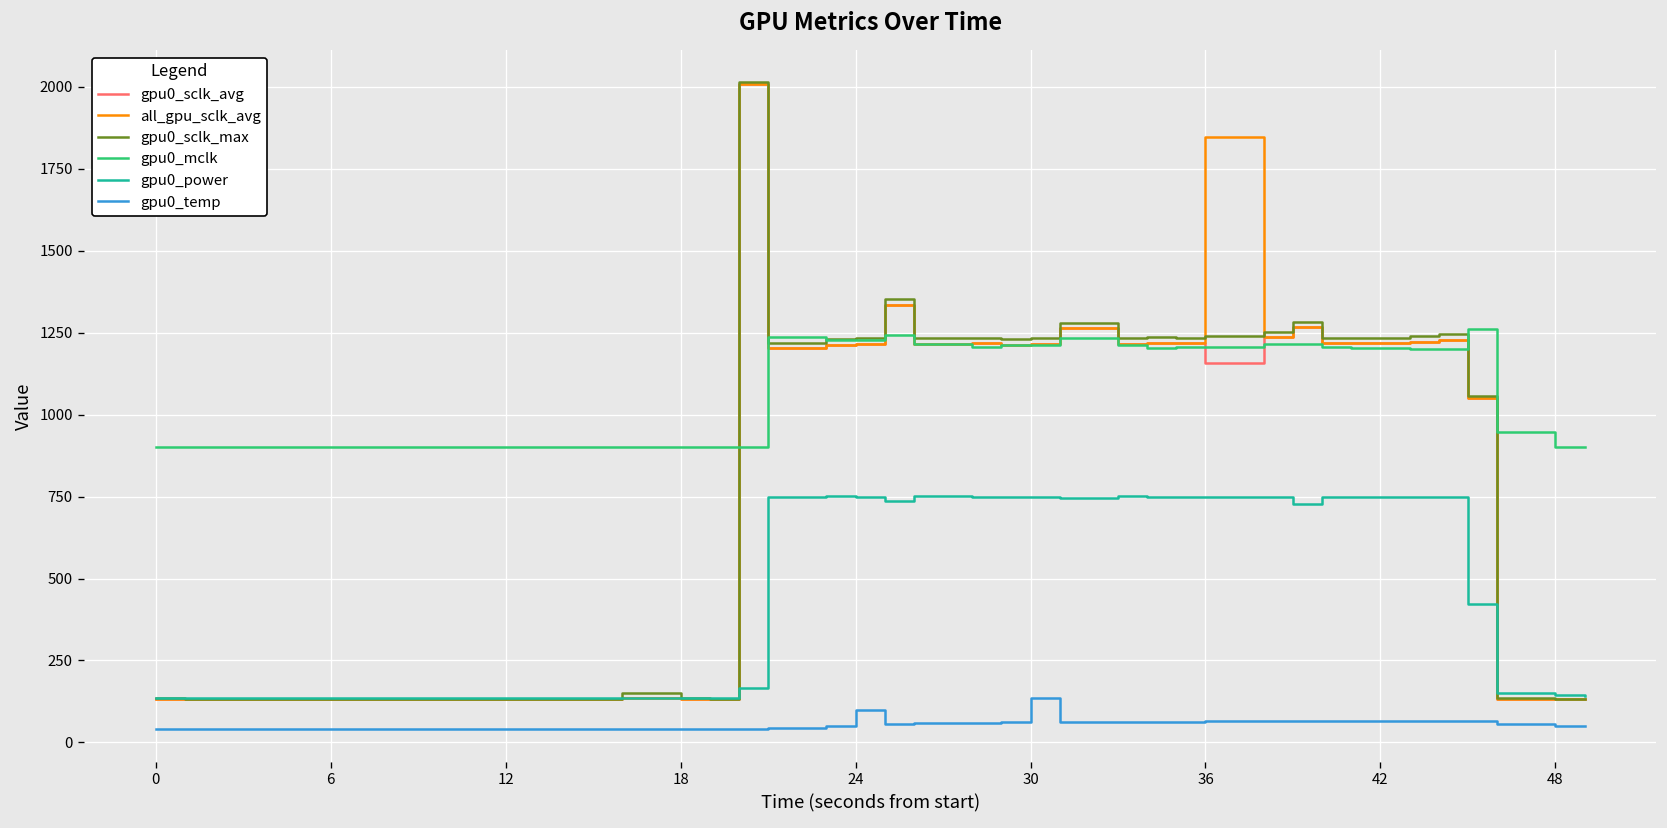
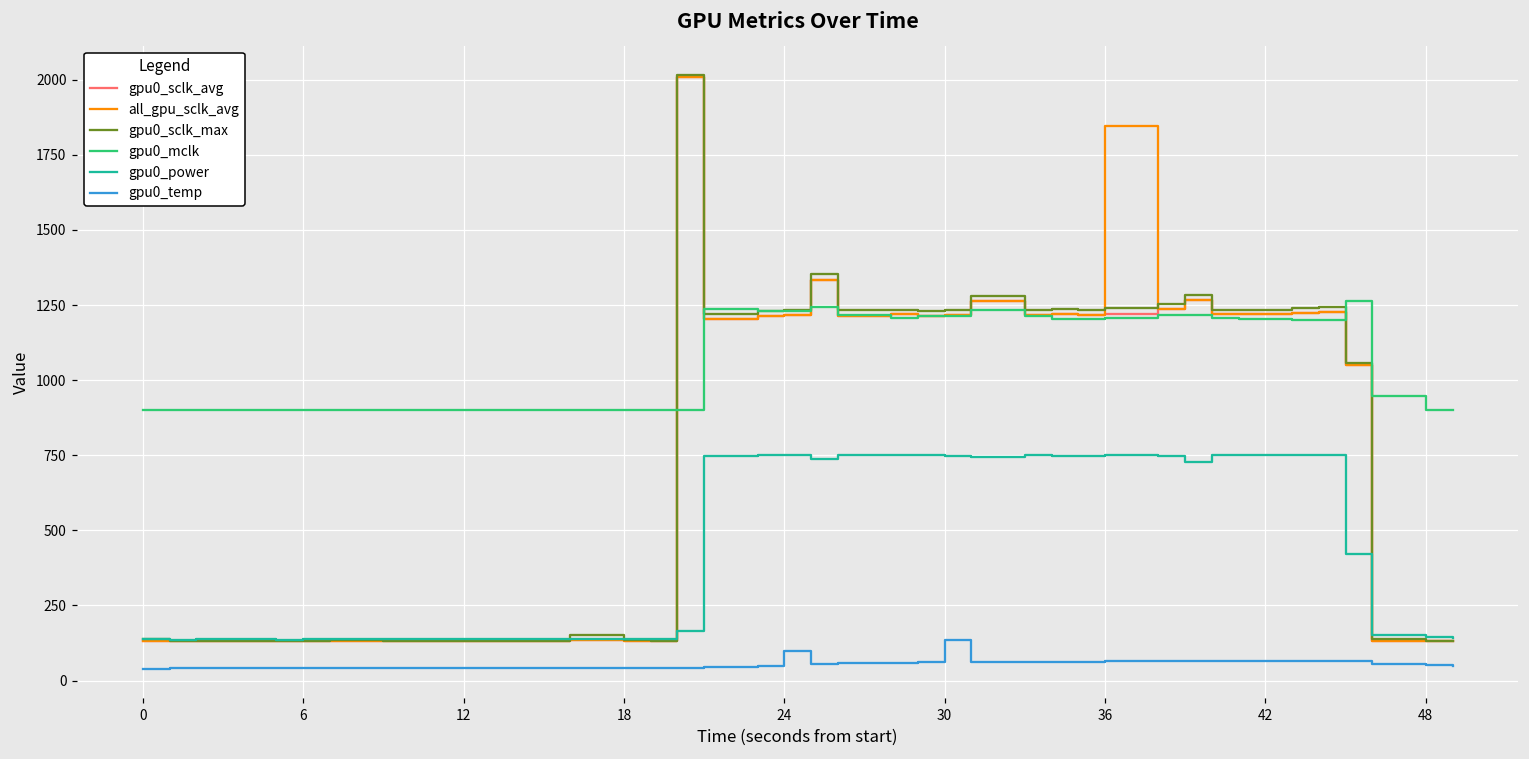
  {
    "gpu0_sclk_avg": {
-     "36": 1160
+     "36": 1220
    },
    "all_gpu_sclk_avg": {
      "36": 1850
    },
    "gpu0_sclk_max": {
      "30": 1230,
      "36": 1240
    },
    "gpu0_temp": {
      "0": 40,
      "6": 40,
      "12": 40,
      "18": 40,
      "24": 100,
      "30": 140,
      "36": 60,
      "48": 50
    }
  }
